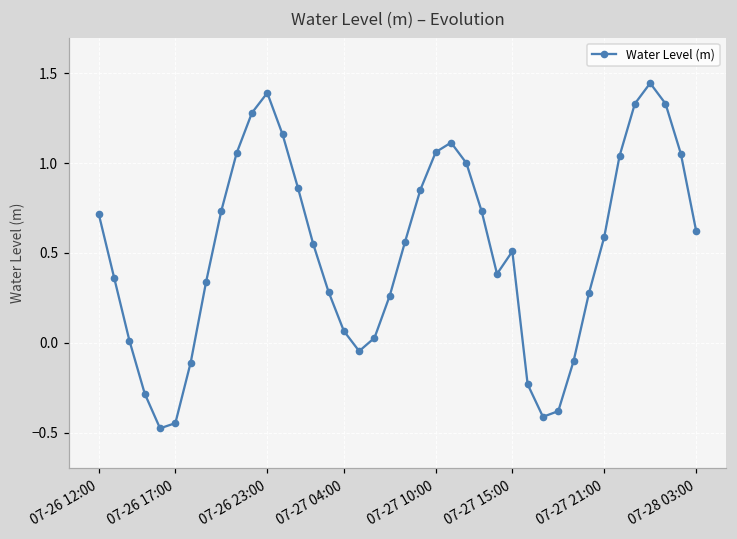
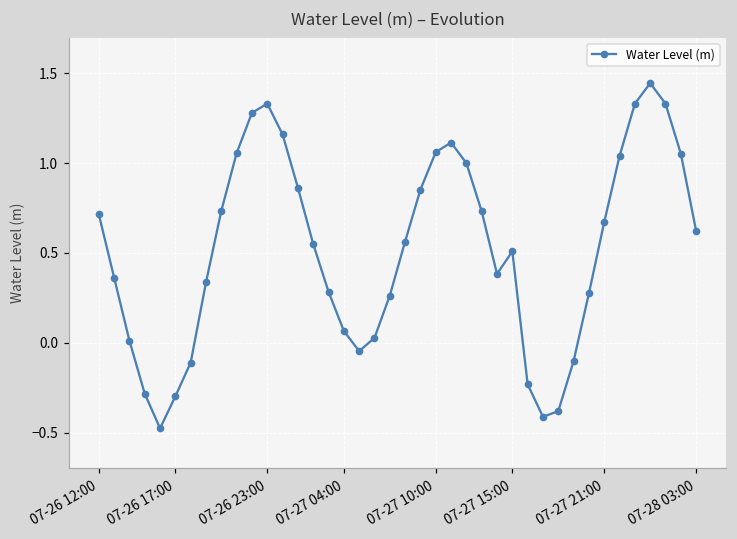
  {
    "07-26 12:00": 0.72,
-   "07-26 17:00": -0.45,
-   "07-26 23:00": 1.39,
+   "07-26 17:00": -0.30,
+   "07-26 23:00": 1.33,
    "07-27 04:00": 0.07,
    "07-27 10:00": 1.06,
    "07-27 15:00": 0.51,
-   "07-27 21:00": 0.59,
+   "07-27 21:00": 0.67,
    "07-28 03:00": 0.62
  }
